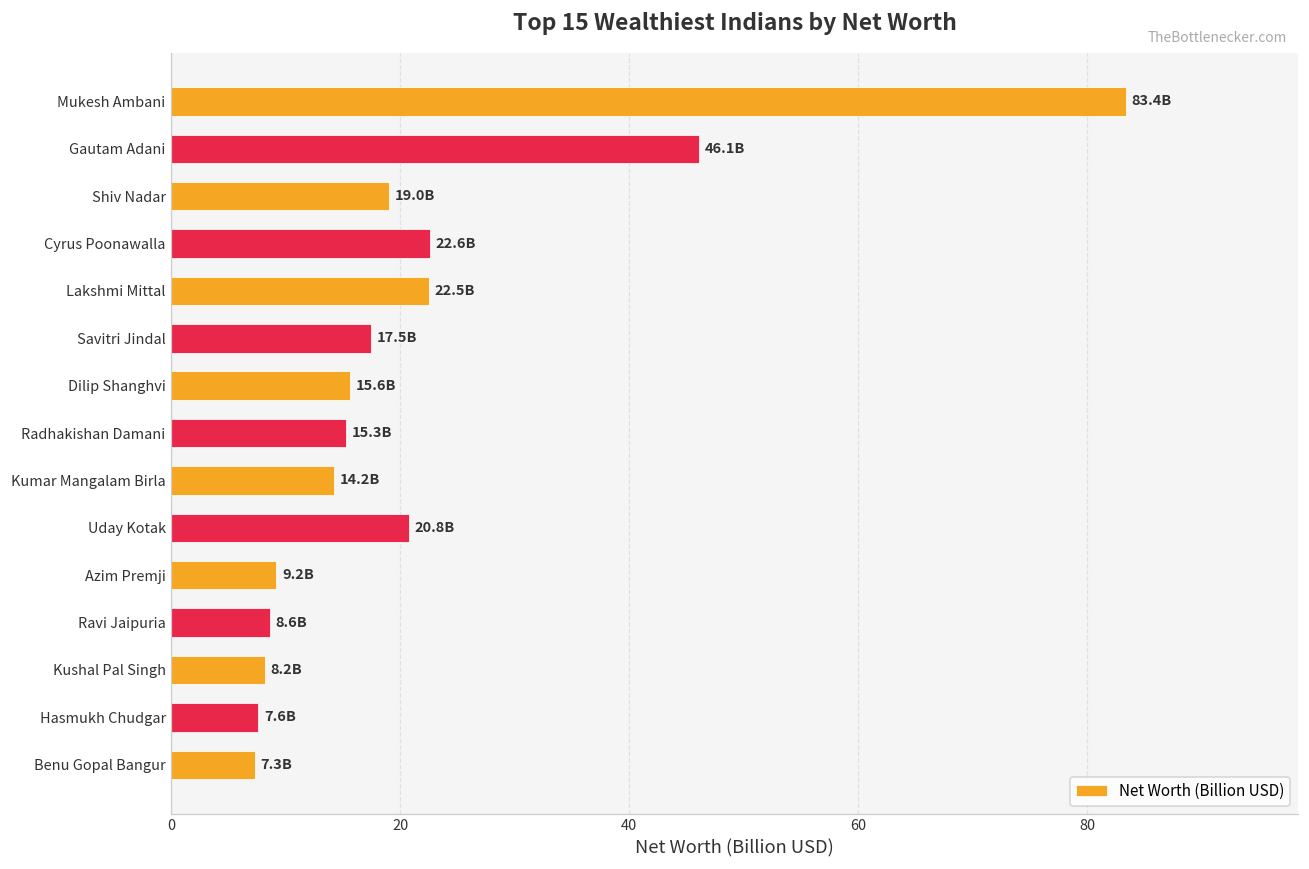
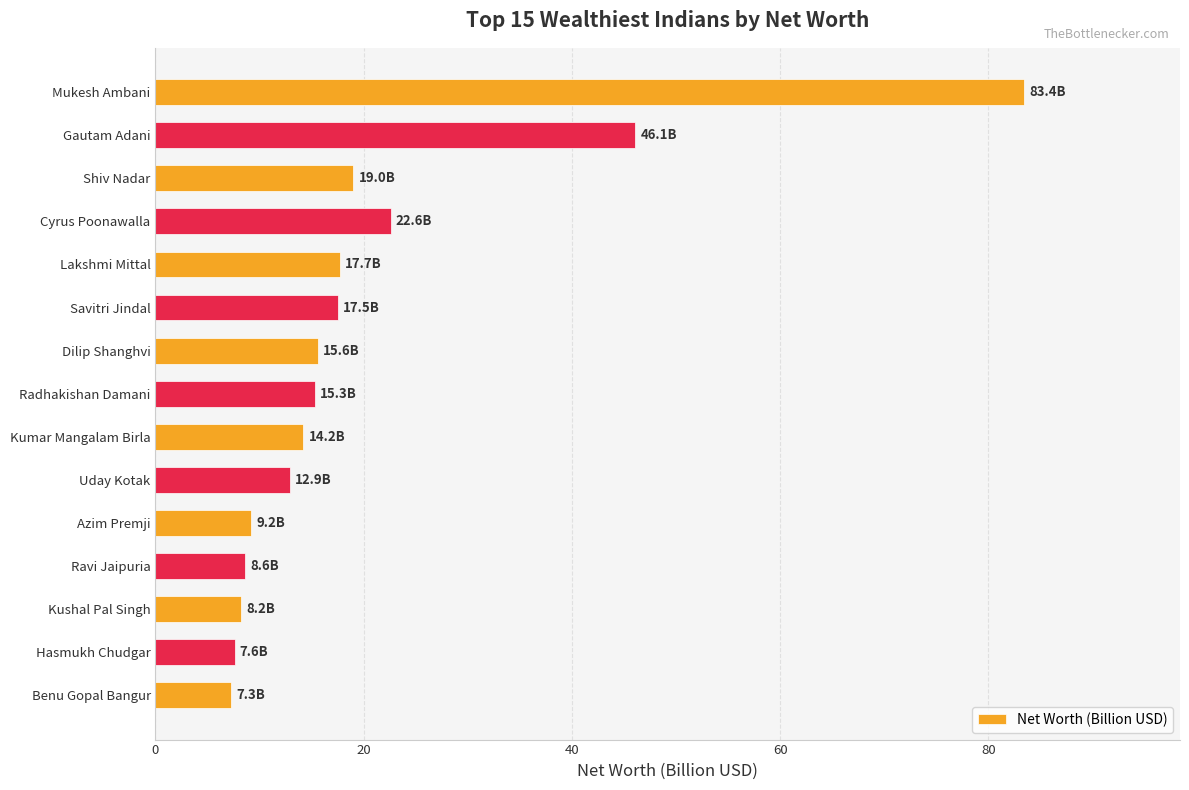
  {
    "Mukesh Ambani": "83.4B",
    "Gautam Adani": "46.1B",
    "Shiv Nadar": "19.0B",
    "Cyrus Poonawalla": "22.6B",
-   "Lakshmi Mittal": "22.5B",
+   "Lakshmi Mittal": "17.7B",
    "Savitri Jindal": "17.5B",
    "Dilip Shanghvi": "15.6B",
    "Radhakishan Damani": "15.3B",
    "Kumar Mangalam Birla": "14.2B",
-   "Uday Kotak": "20.8B",
+   "Uday Kotak": "12.9B",
    "Azim Premji": "9.2B",
    "Ravi Jaipuria": "8.6B",
    "Kushal Pal Singh": "8.2B",
    "Hasmukh Chudgar": "7.6B",
    "Benu Gopal Bangur": "7.3B"
  }
